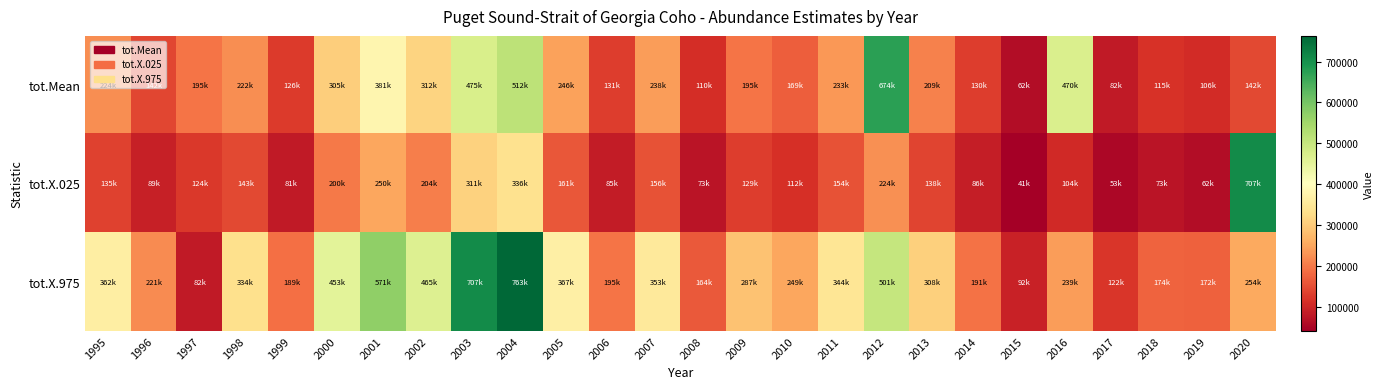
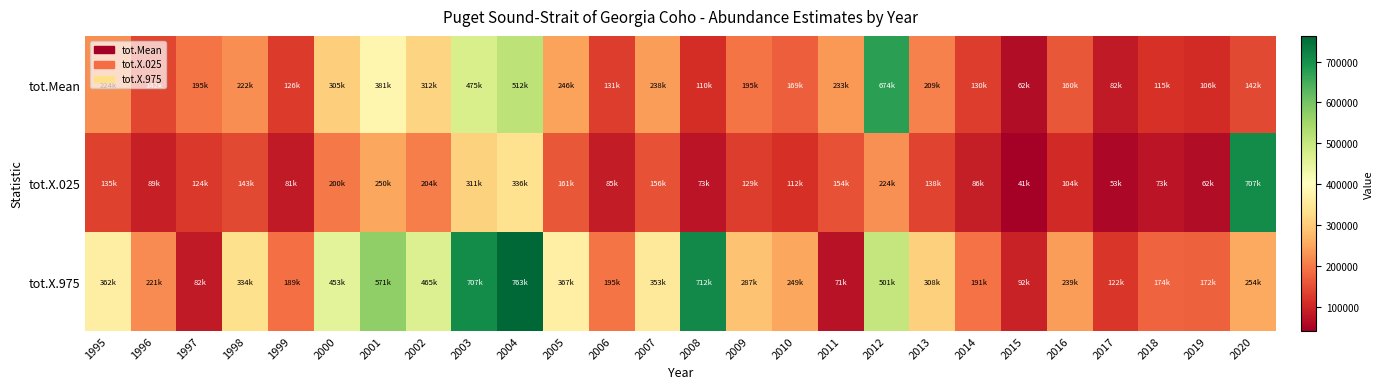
  {
    "tot.Mean": {
      "1997": "195k",
      "1998": "222k",
      "1999": "126k",
      "2000": "305k",
      "2001": "381k",
      "2002": "312k",
      "2003": "475k",
      "2004": "512k",
      "2005": "246k",
      "2006": "131k",
      "2007": "238k",
      "2008": "110k",
      "2009": "195k",
      "2010": "169k",
      "2011": "233k",
      "2012": "674k",
      "2013": "209k",
      "2014": "130k",
      "2015": "62k",
-     "2016": "470k",
+     "2016": "160k",
      "2017": "82k",
      "2018": "115k",
      "2019": "106k",
      "2020": "142k"
    },
    "tot.X.025": {
      "1995": "135k",
      "1996": "89k",
      "1997": "124k",
      "1998": "143k",
      "1999": "81k",
      "2000": "200k",
      "2001": "250k",
      "2002": "204k",
      "2003": "311k",
      "2004": "336k",
      "2005": "161k",
      "2006": "85k",
      "2007": "156k",
      "2008": "73k",
      "2009": "129k",
      "2010": "112k",
      "2011": "154k",
      "2012": "224k",
      "2013": "138k",
      "2014": "86k",
      "2015": "41k",
      "2016": "104k",
      "2017": "53k",
      "2018": "73k",
      "2019": "62k",
      "2020": "707k"
    },
    "tot.X.975": {
      "1995": "362k",
      "1996": "221k",
      "1997": "82k",
      "1998": "334k",
      "1999": "189k",
      "2000": "453k",
      "2001": "571k",
      "2002": "465k",
      "2003": "707k",
      "2004": "763k",
      "2005": "367k",
      "2006": "195k",
      "2007": "353k",
-     "2008": "164k",
+     "2008": "712k",
      "2009": "287k",
      "2010": "249k",
-     "2011": "344k",
+     "2011": "71k",
      "2012": "501k",
      "2013": "308k",
      "2014": "191k",
      "2015": "92k",
      "2016": "239k",
      "2017": "122k",
      "2018": "174k",
      "2019": "172k",
      "2020": "254k"
    }
  }
